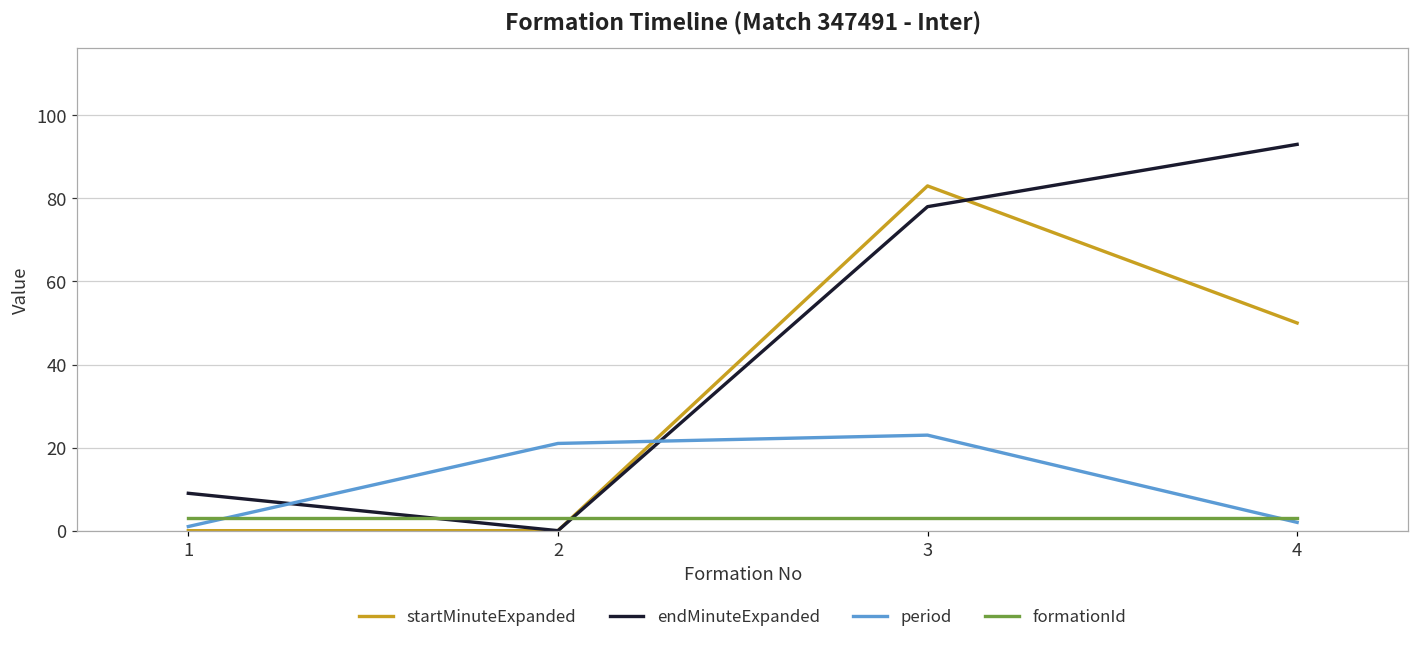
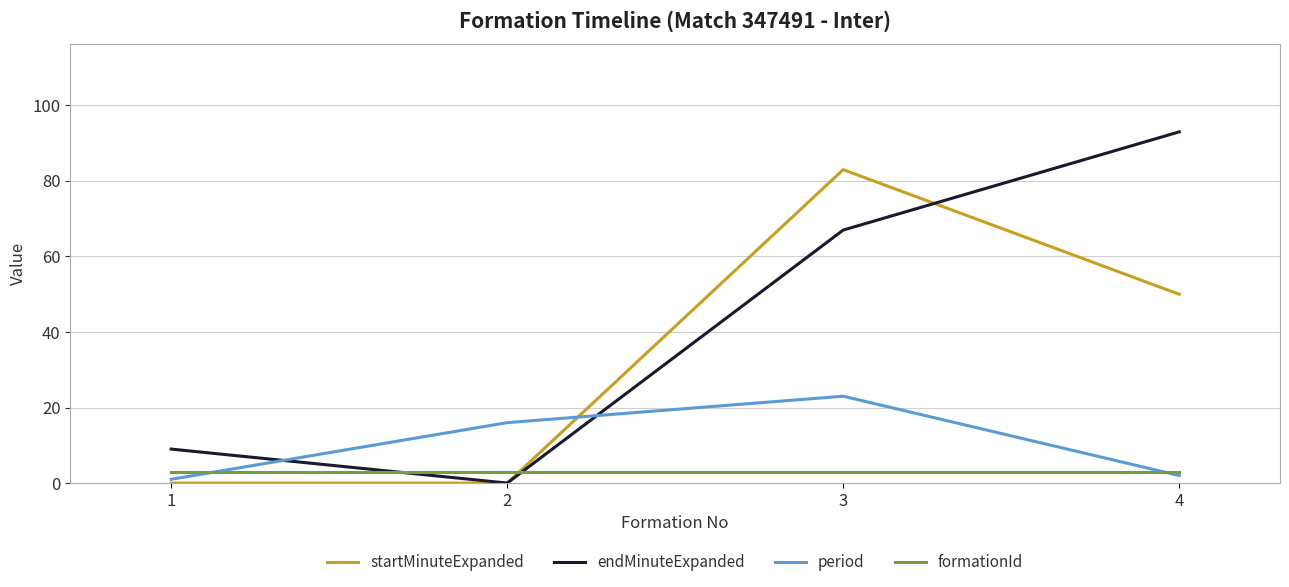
  {
    "startMinuteExpanded": {
      "1": 0,
      "3": 83,
      "4": 50
    },
    "endMinuteExpanded": {
      "1": 9,
-     "3": 78,
+     "3": 67,
      "4": 93
    },
    "period": {
      "1": 1,
-     "2": 21,
+     "2": 16,
      "3": 23,
      "4": 2
    },
    "formationId": {
      "1": 3,
      "2": 3,
      "3": 3,
      "4": 3
    }
  }
